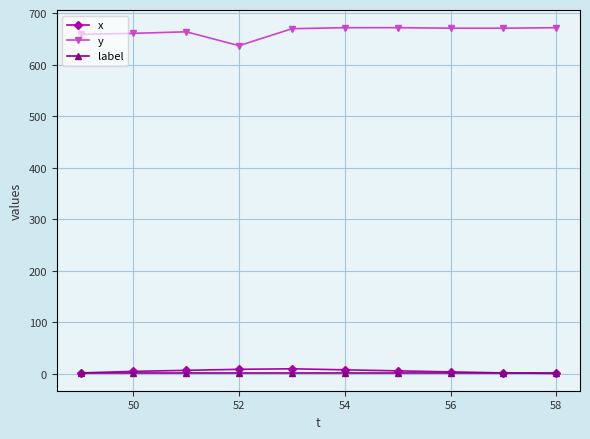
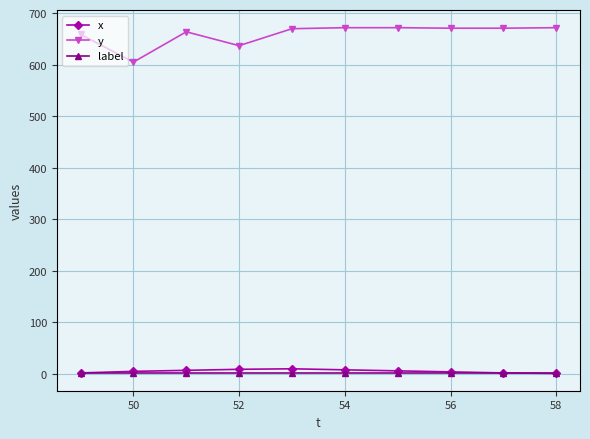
  {
    "y": {
-     "50": 660,
+     "50": 610,
      "52": 640,
      "54": 670,
      "56": 670,
      "58": 670
    }
  }
